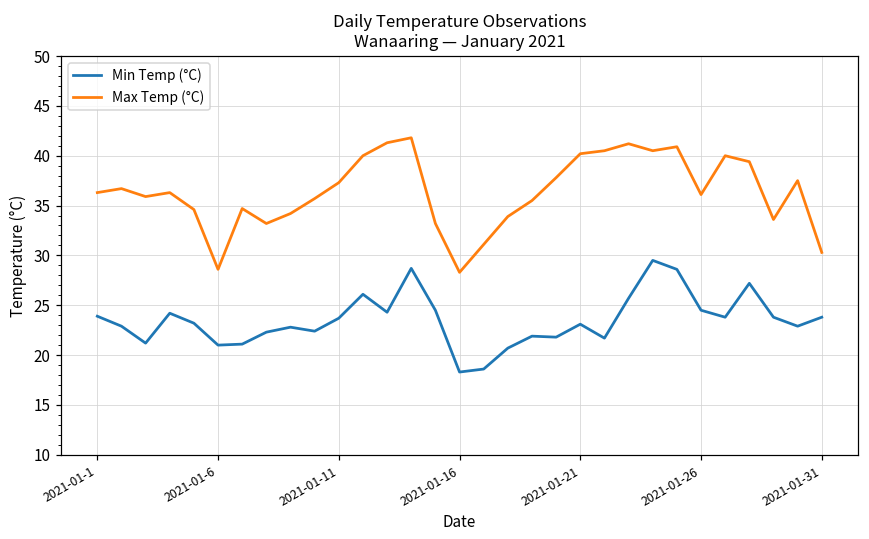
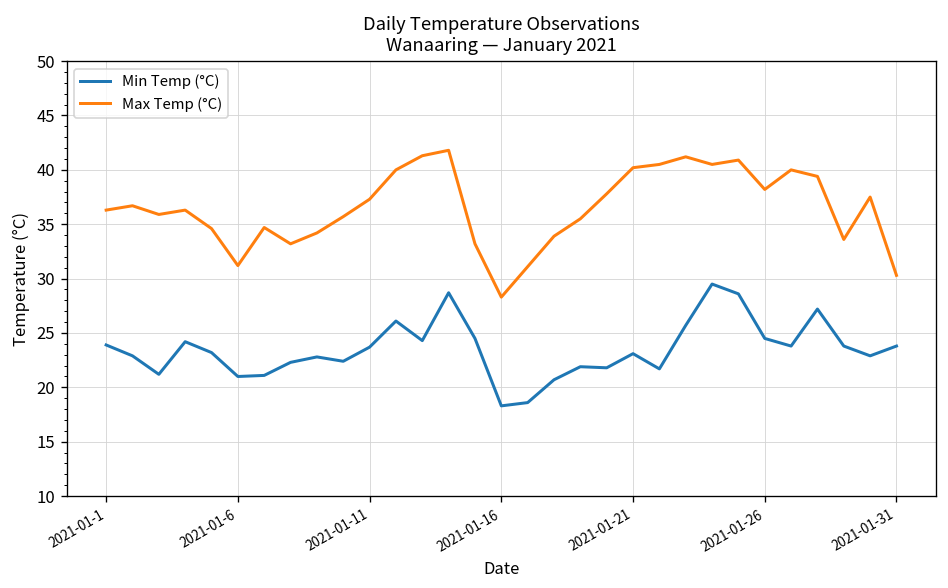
  {
    "Min Temp (°C)": {
      "2021-01-1": 24,
      "2021-01-6": 21,
      "2021-01-11": 24,
      "2021-01-16": 18,
      "2021-01-21": 23,
      "2021-01-26": 25,
      "2021-01-31": 24
    },
    "Max Temp (°C)": {
      "2021-01-1": 36,
-     "2021-01-6": 29,
+     "2021-01-6": 31,
      "2021-01-11": 37,
      "2021-01-16": 28,
      "2021-01-21": 40,
-     "2021-01-26": 36,
+     "2021-01-26": 38,
      "2021-01-31": 30
    }
  }
